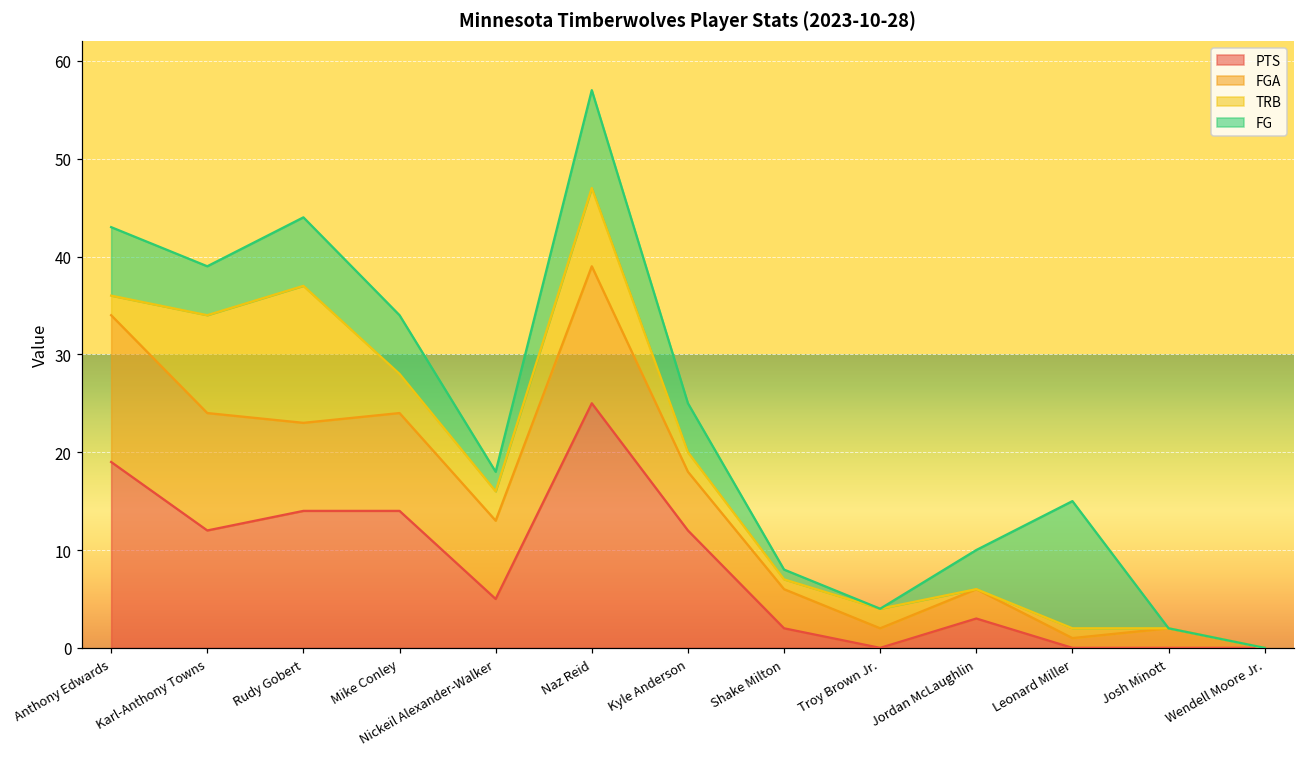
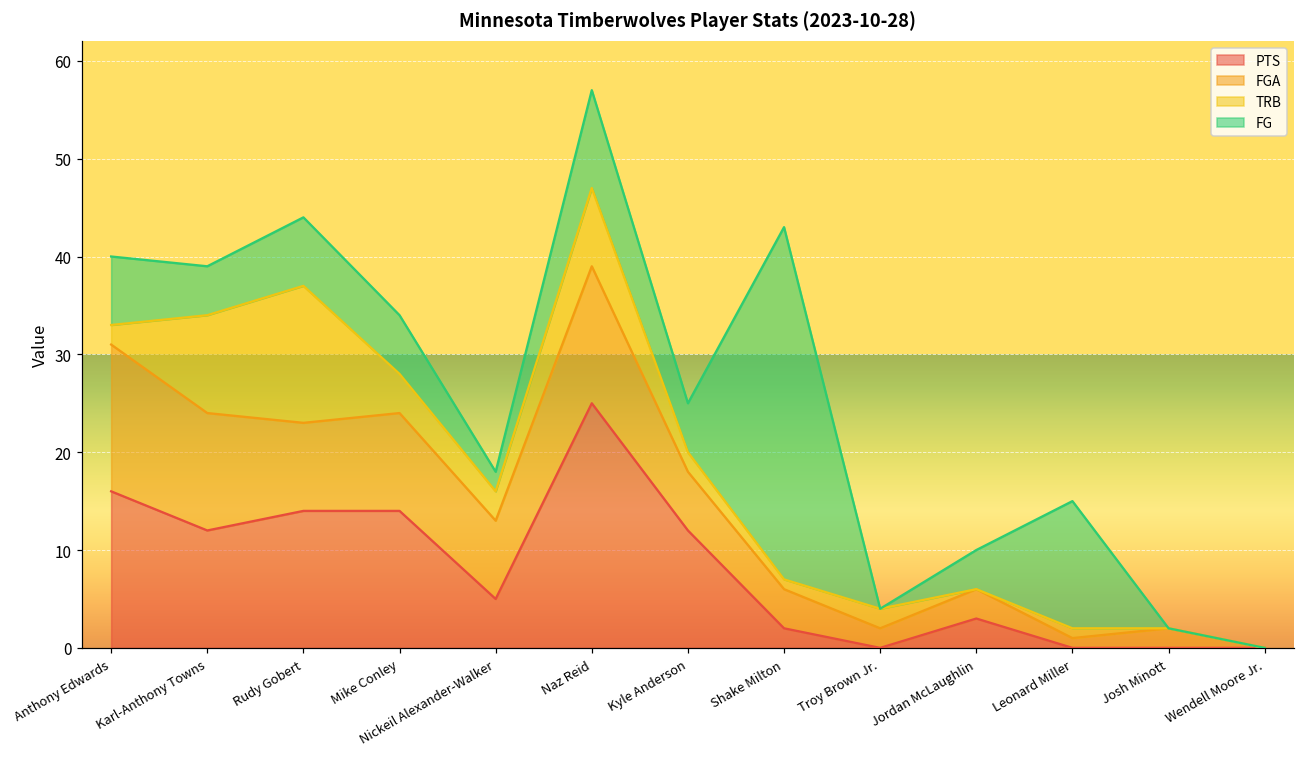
  {
    "PTS": {
-     "Anthony Edwards": 19,
+     "Anthony Edwards": 16,
      "Karl-Anthony Towns": 12,
      "Rudy Gobert": 14,
      "Mike Conley": 14,
      "Nickeil Alexander-Walker": 5,
      "Naz Reid": 25,
      "Kyle Anderson": 12,
      "Shake Milton": 2,
      "Troy Brown Jr.": 0,
      "Jordan McLaughlin": 3,
      "Leonard Miller": 0,
      "Josh Minott": 0
    },
    "FG": {
      "Anthony Edwards": 7,
      "Karl-Anthony Towns": 5,
      "Rudy Gobert": 7,
      "Mike Conley": 6,
      "Nickeil Alexander-Walker": 2,
      "Naz Reid": 10,
      "Kyle Anderson": 5,
-     "Shake Milton": 1,
+     "Shake Milton": 36,
      "Jordan McLaughlin": 4,
      "Leonard Miller": 13
    }
  }
